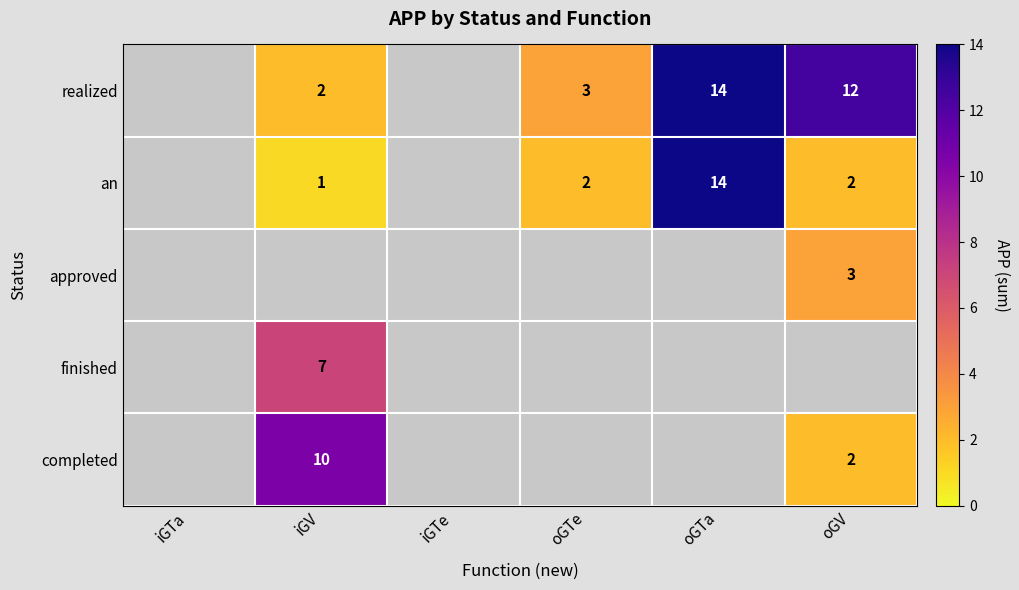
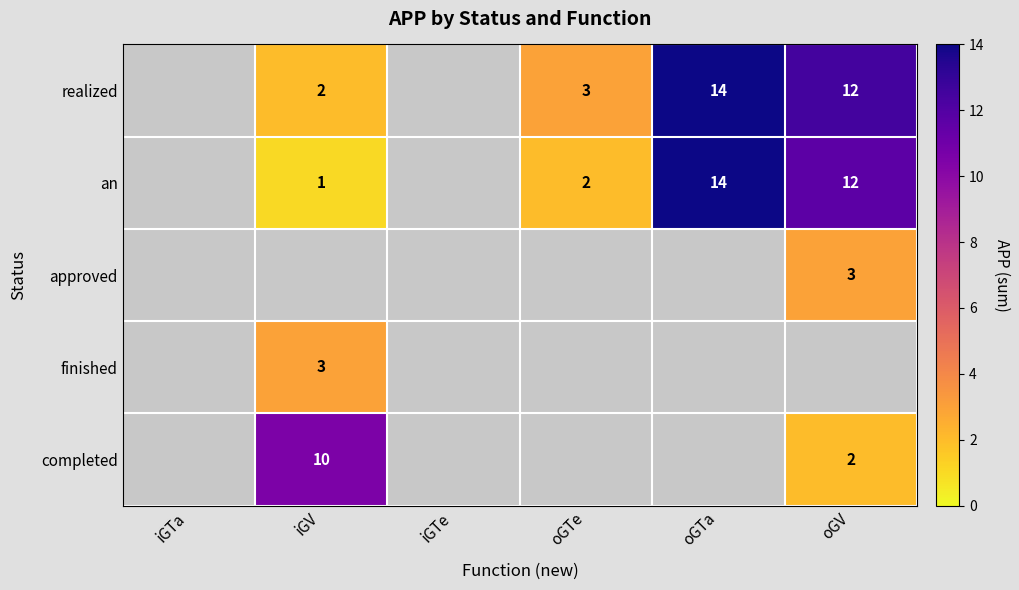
  {
    "realized": {
      "iGV": 2,
      "oGTe": 3,
      "oGTa": 14,
      "oGV": 12
    },
    "an": {
      "iGV": 1,
      "oGTe": 2,
      "oGTa": 14,
-     "oGV": 2
+     "oGV": 12
    },
    "approved": {
      "oGV": 3
    },
    "finished": {
-     "iGV": 7
+     "iGV": 3
    },
    "completed": {
      "iGV": 10,
      "oGV": 2
    }
  }
